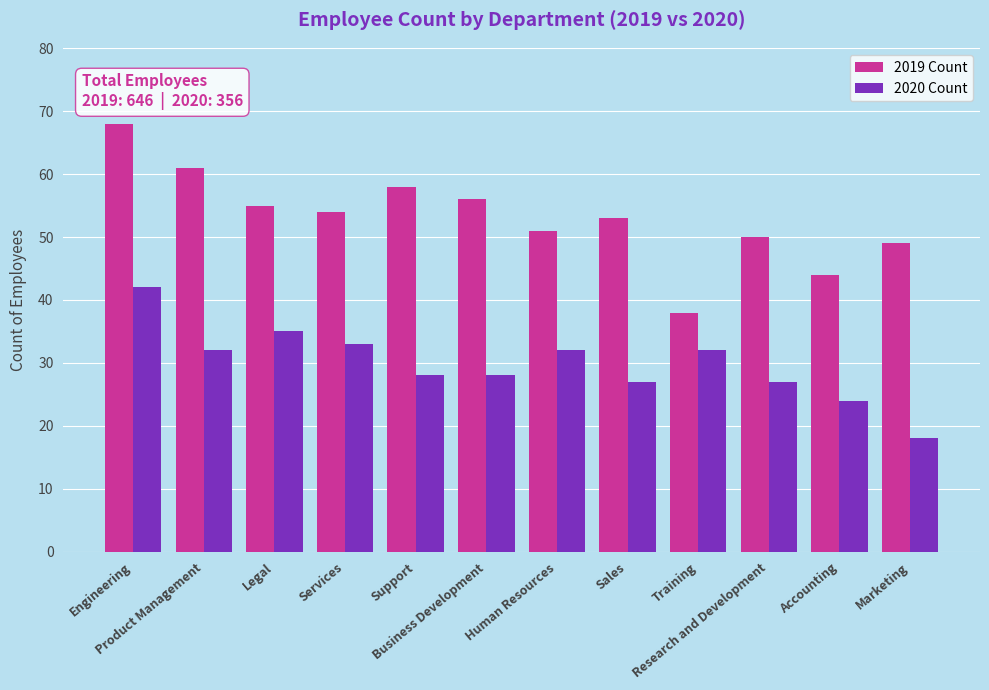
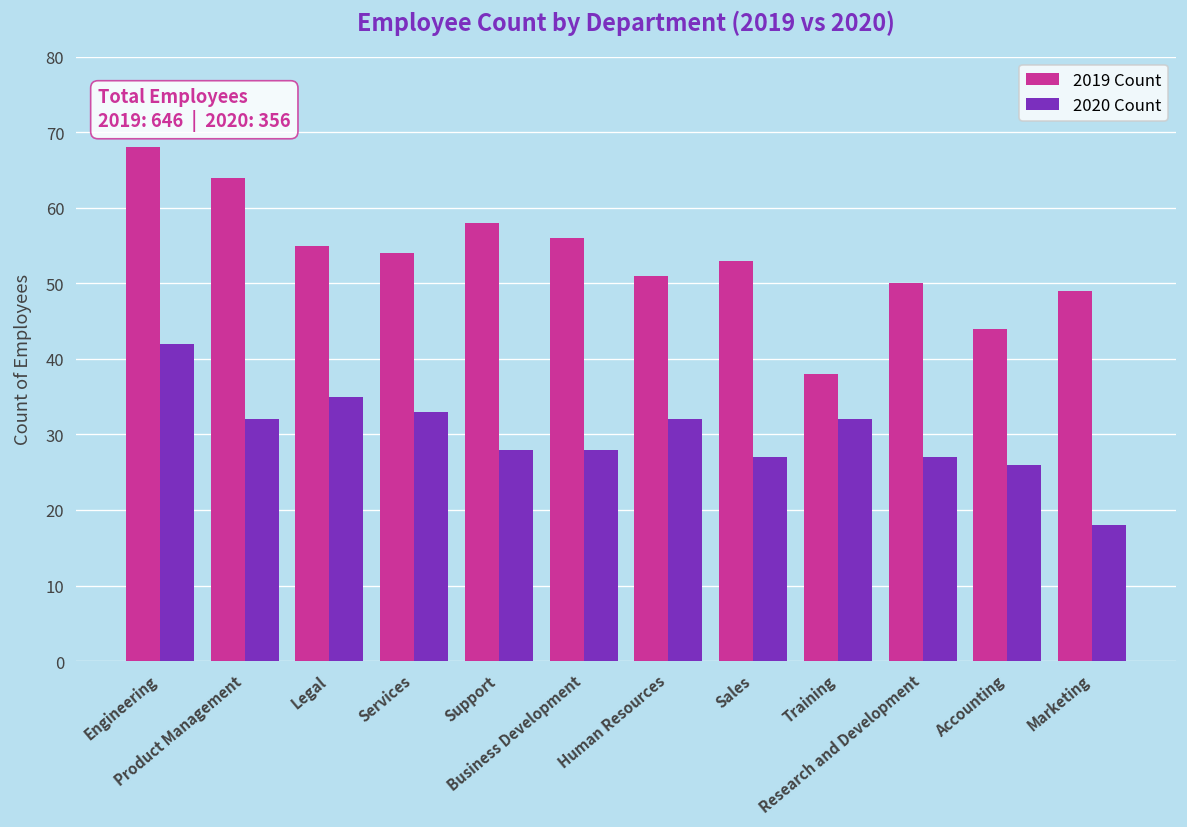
  {
    "2019 Count": {
-     "Product Management": 61,
+     "Product Management": 64,
      "Legal": 55,
      "Services": 54,
      "Support": 58,
      "Business Development": 56,
      "Human Resources": 51,
      "Sales": 53,
      "Training": 38,
      "Research and Development": 50,
      "Accounting": 44,
      "Marketing": 49
    },
    "2020 Count": {
      "Engineering": 42,
      "Product Management": 32,
      "Legal": 35,
      "Services": 33,
      "Support": 28,
      "Business Development": 28,
      "Human Resources": 32,
      "Sales": 27,
      "Training": 32,
      "Research and Development": 27,
-     "Accounting": 24,
+     "Accounting": 26,
      "Marketing": 18
    }
  }
